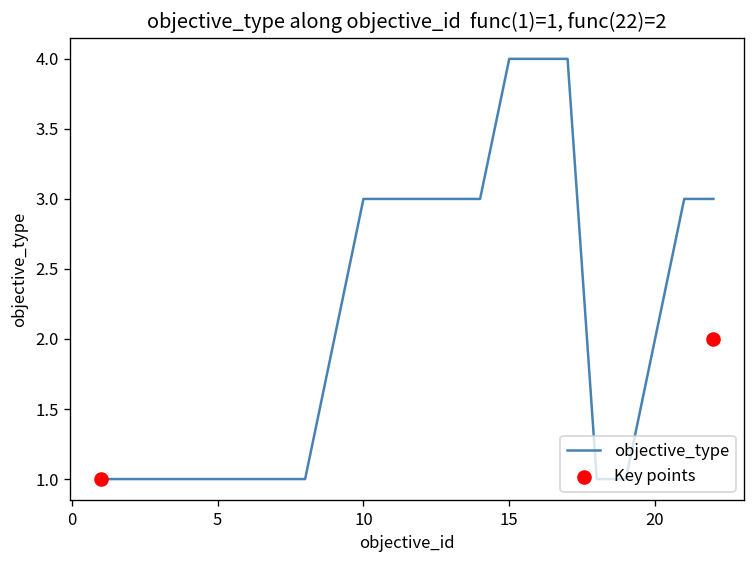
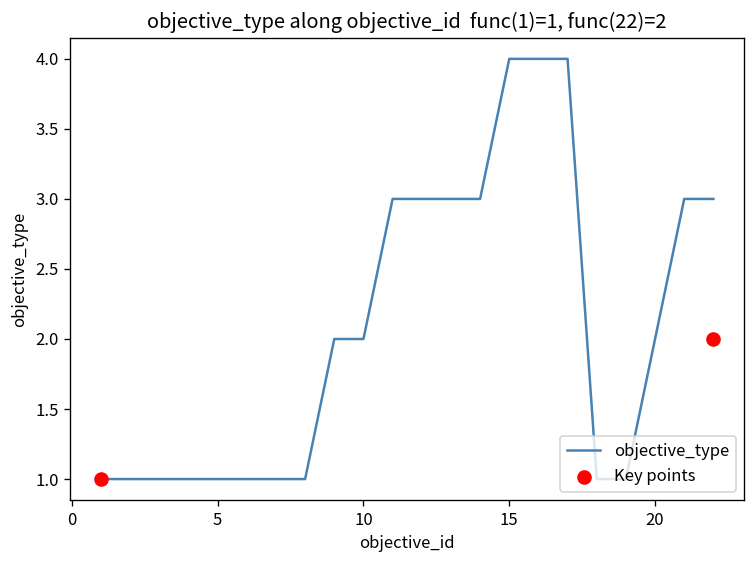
  {
    "objective_type": {
      "5": 1,
-     "10": 3,
+     "10": 2,
      "15": 4,
      "20": 2
    }
  }
